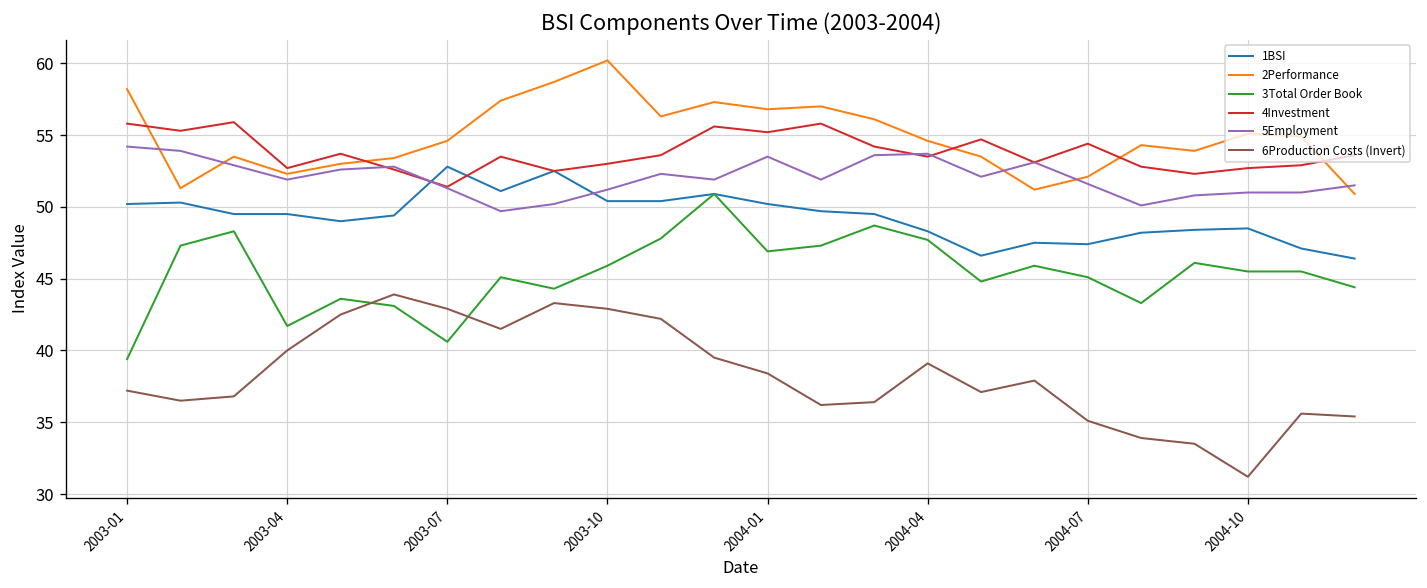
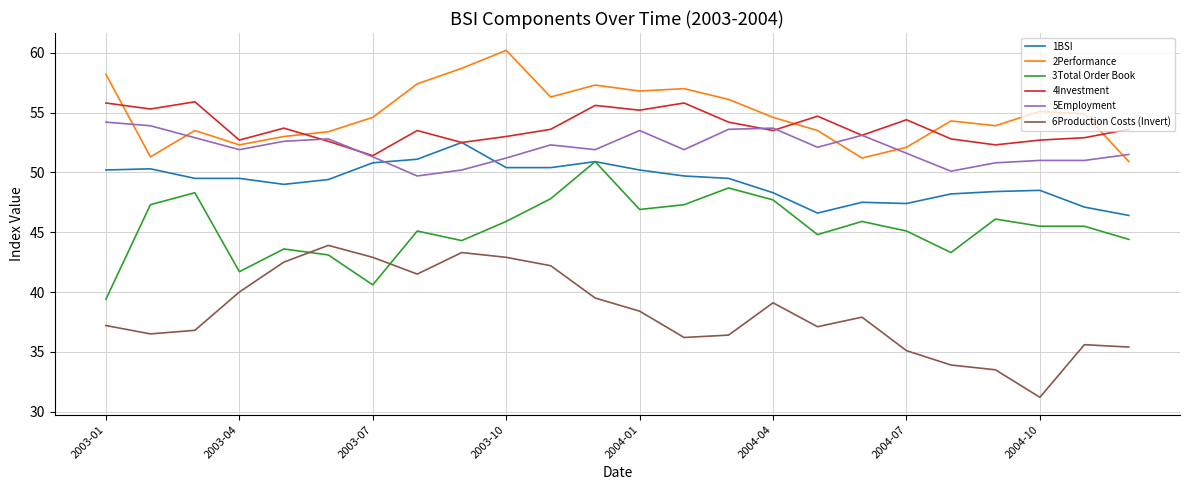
  {
    "1BSI": {
      "2003-01": 50.2,
      "2003-04": 49.5,
-     "2003-07": 52.8,
+     "2003-07": 50.8,
      "2003-10": 50.4,
      "2004-01": 50.2,
      "2004-04": 48.3,
      "2004-07": 47.4,
      "2004-10": 48.5
    },
    "2Performance": {
      "2003-01": 58.2,
      "2003-04": 52.3,
      "2003-07": 54.6,
      "2003-10": 60.2,
      "2004-01": 56.8,
      "2004-04": 54.6,
      "2004-07": 52.1
    },
    "3Total Order Book": {
      "2003-01": 39.4,
      "2003-04": 41.7,
      "2003-07": 40.6,
      "2003-10": 45.9,
      "2004-01": 46.9,
      "2004-04": 47.7,
      "2004-07": 45.1,
      "2004-10": 45.5
    },
    "4Investment": {
      "2003-01": 55.8,
      "2003-04": 52.7,
      "2003-10": 53.0,
      "2004-01": 55.2,
      "2004-07": 54.4,
      "2004-10": 52.7
    },
    "5Employment": {
      "2003-01": 54.2,
      "2003-04": 51.9,
      "2003-10": 51.2,
      "2004-01": 53.5,
      "2004-07": 51.6,
      "2004-10": 51.0
    },
    "6Production Costs (Invert)": {
      "2003-01": 37.2,
      "2003-04": 40.0,
      "2003-07": 42.9,
      "2003-10": 42.9,
      "2004-01": 38.4,
      "2004-04": 39.1,
      "2004-07": 35.1,
      "2004-10": 31.2
    }
  }
